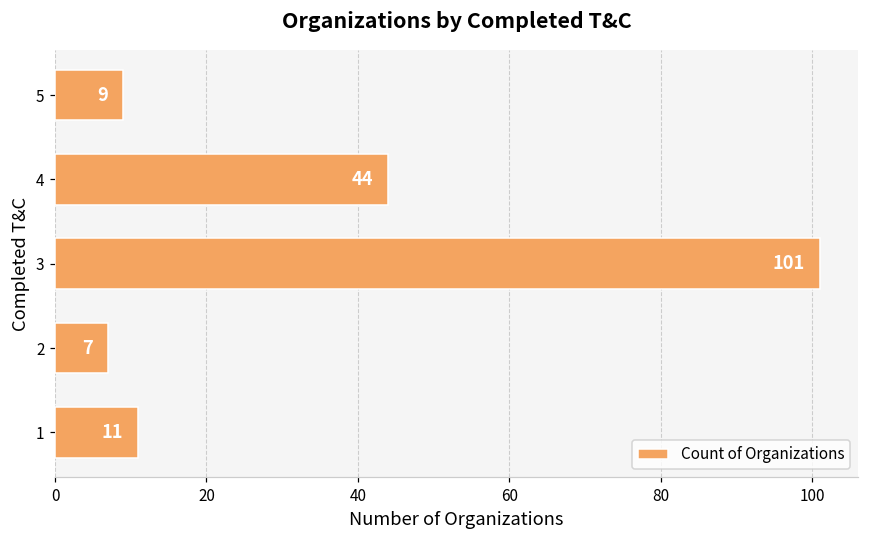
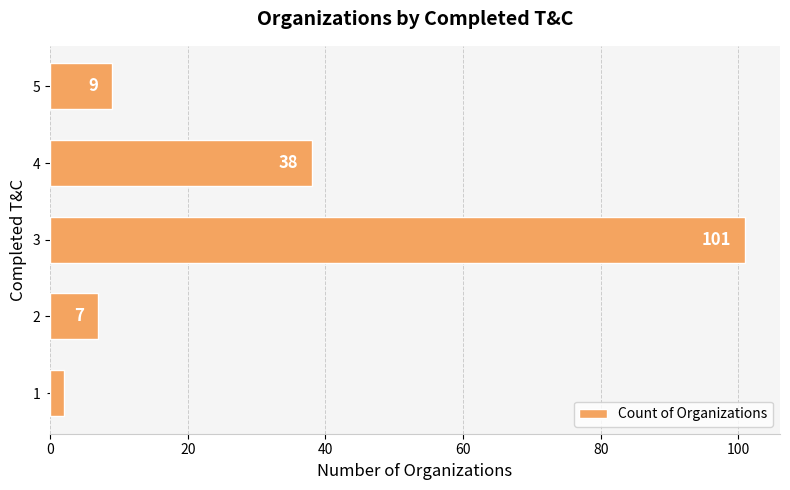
  {
    "5": 9,
-   "4": 44,
+   "4": 38,
    "3": 101,
    "2": 7,
-   "1": 11
+   "1": 2
  }
